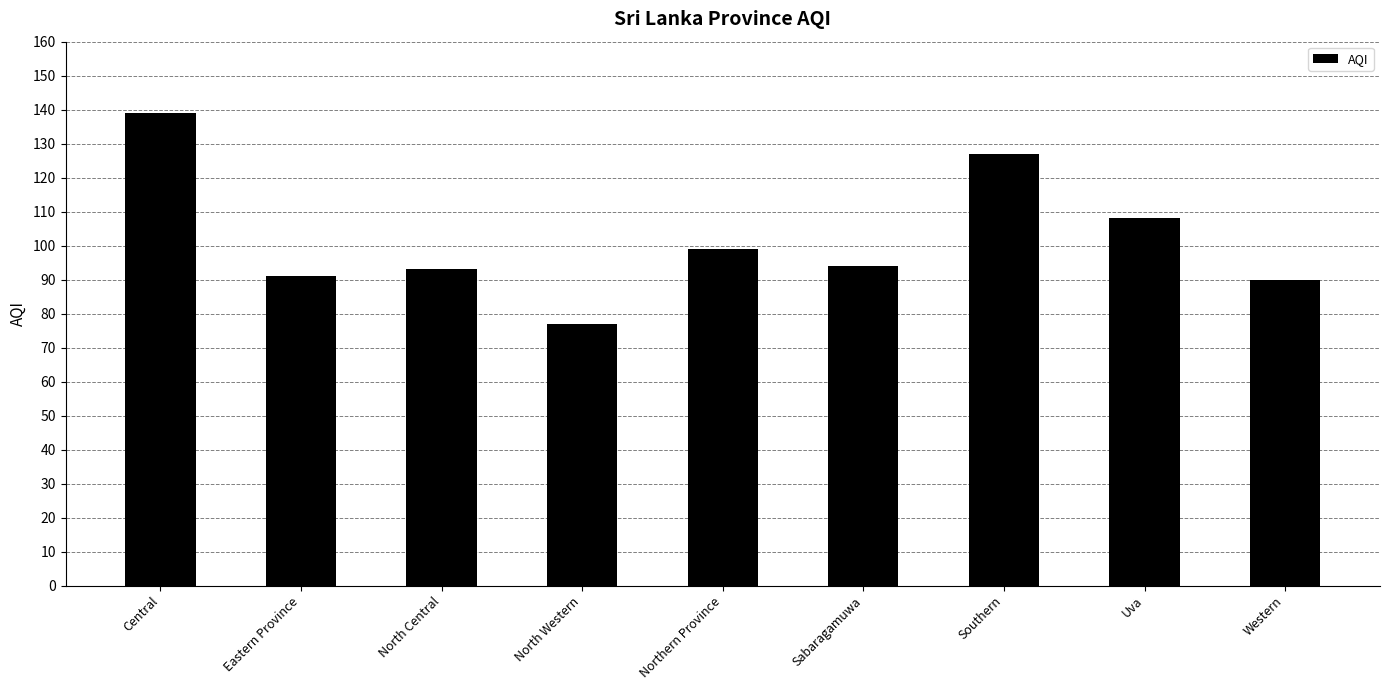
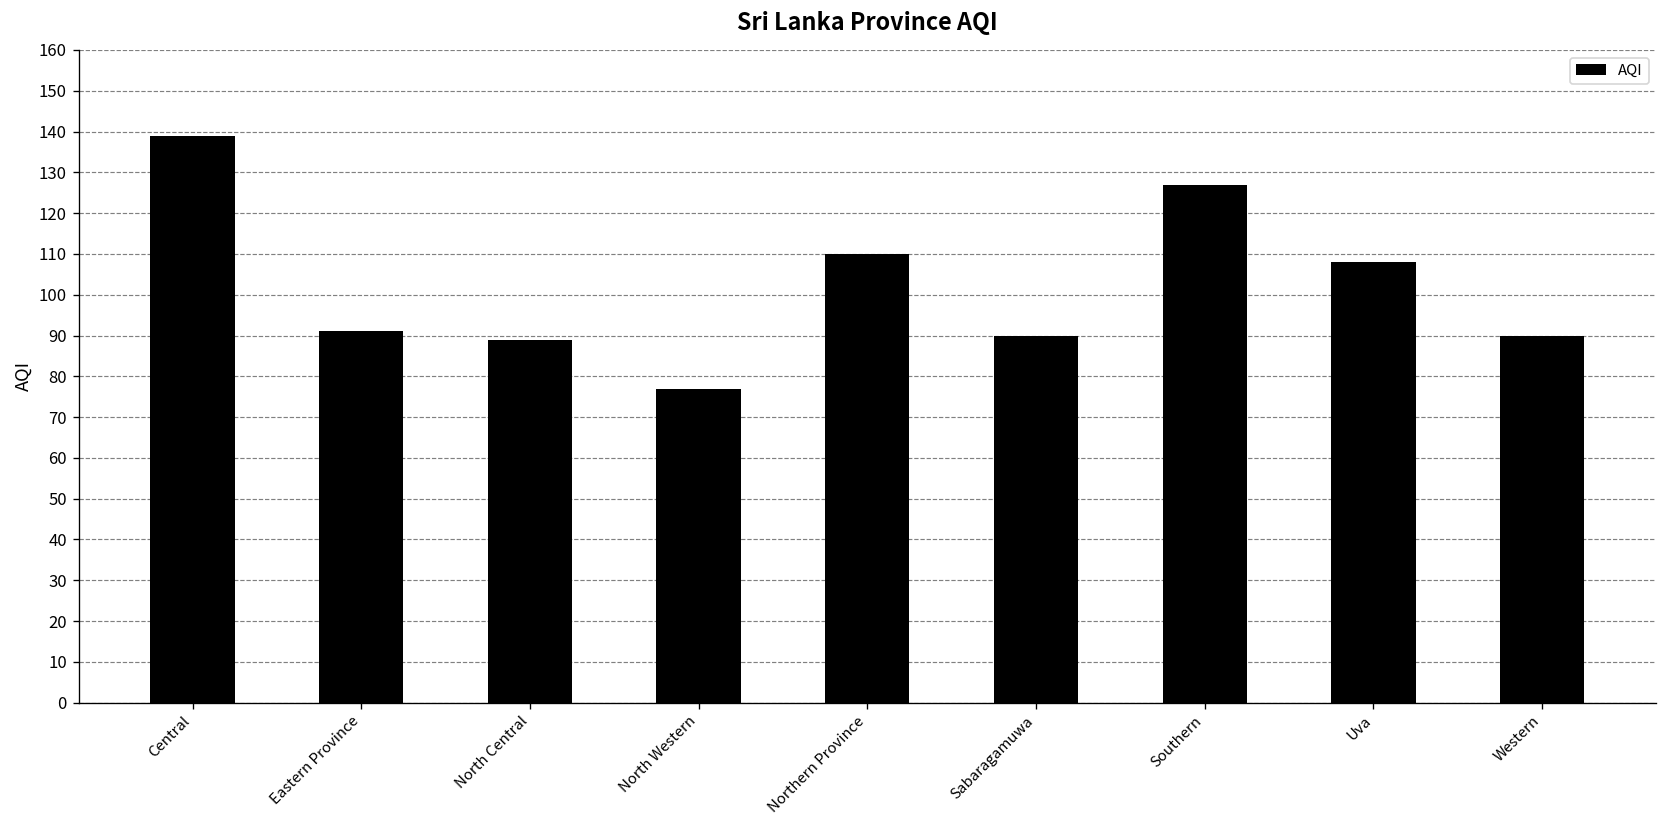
  {
    "Central": 139,
    "Eastern Province": 91,
-   "North Central": 93,
+   "North Central": 89,
    "North Western": 77,
-   "Northern Province": 99,
-   "Sabaragamuwa": 94,
+   "Northern Province": 110,
+   "Sabaragamuwa": 90,
    "Southern": 127,
    "Uva": 108,
    "Western": 90
  }
